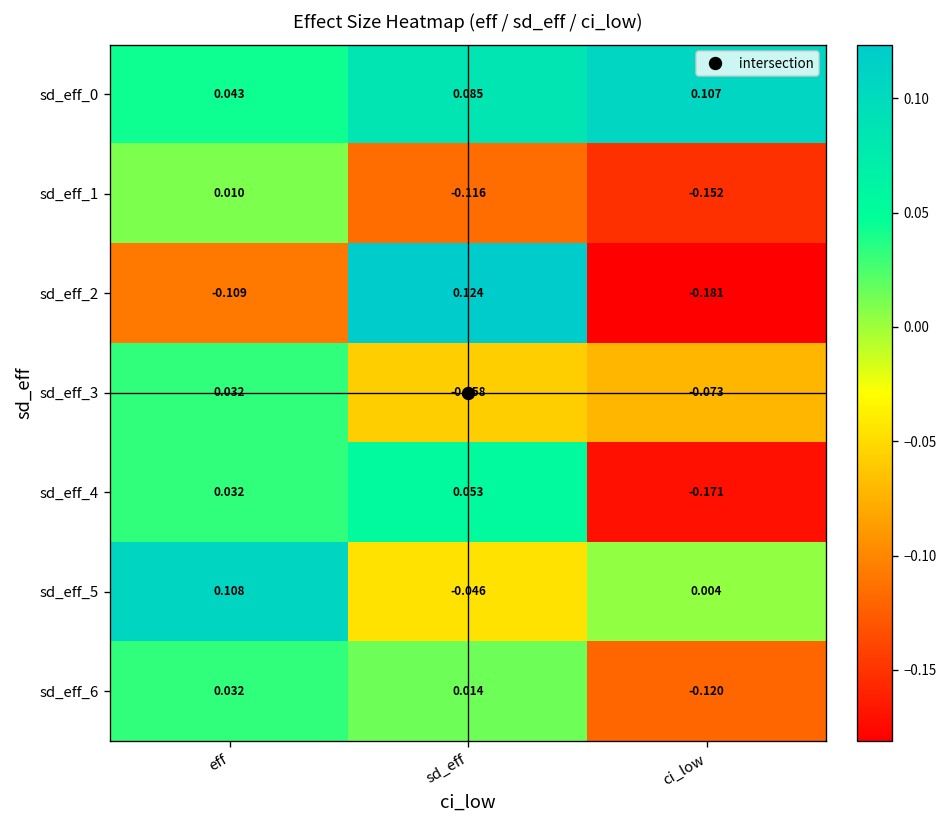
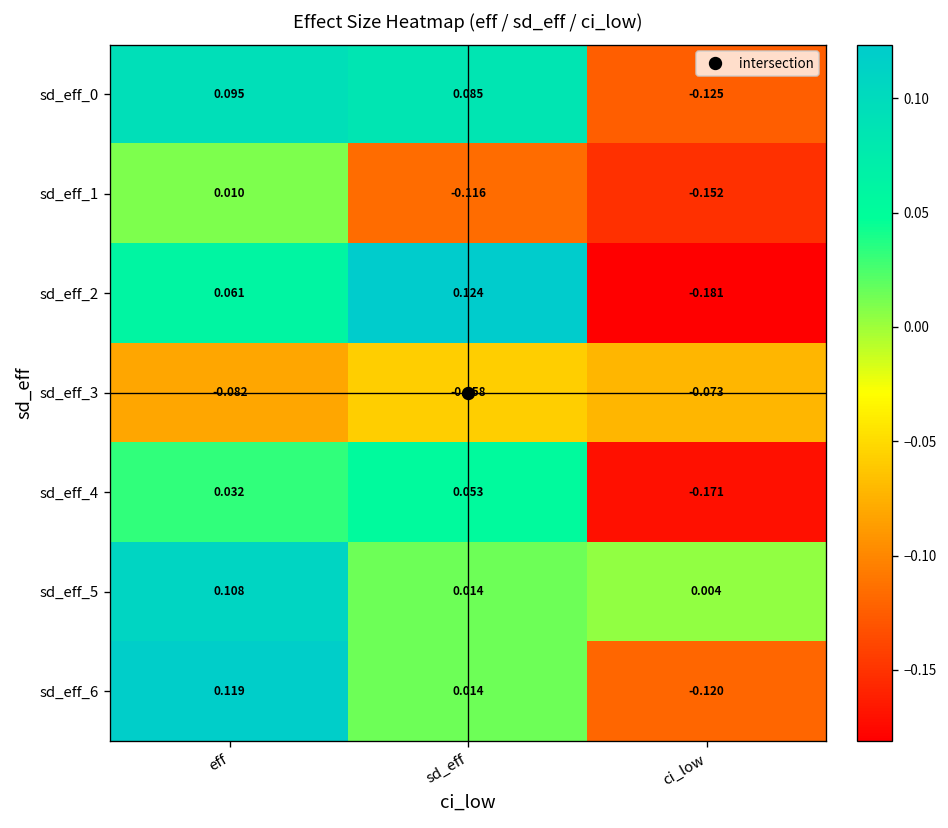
  {
    "sd_eff_0": {
-     "eff": 0.043,
+     "eff": 0.095,
      "sd_eff": 0.085,
-     "ci_low": 0.107
+     "ci_low": -0.125
    },
    "sd_eff_1": {
      "eff": 0.010,
      "sd_eff": -0.116,
      "ci_low": -0.152
    },
    "sd_eff_2": {
-     "eff": -0.109,
+     "eff": 0.061,
      "sd_eff": 0.124,
      "ci_low": -0.181
    },
    "sd_eff_3": {
-     "eff": 0.032,
+     "eff": -0.082,
      "ci_low": -0.073
    },
    "sd_eff_4": {
      "eff": 0.032,
      "sd_eff": 0.053,
      "ci_low": -0.171
    },
    "sd_eff_5": {
      "eff": 0.108,
-     "sd_eff": -0.046,
+     "sd_eff": 0.014,
      "ci_low": 0.004
    },
    "sd_eff_6": {
-     "eff": 0.032,
+     "eff": 0.119,
      "sd_eff": 0.014,
      "ci_low": -0.120
    }
  }
